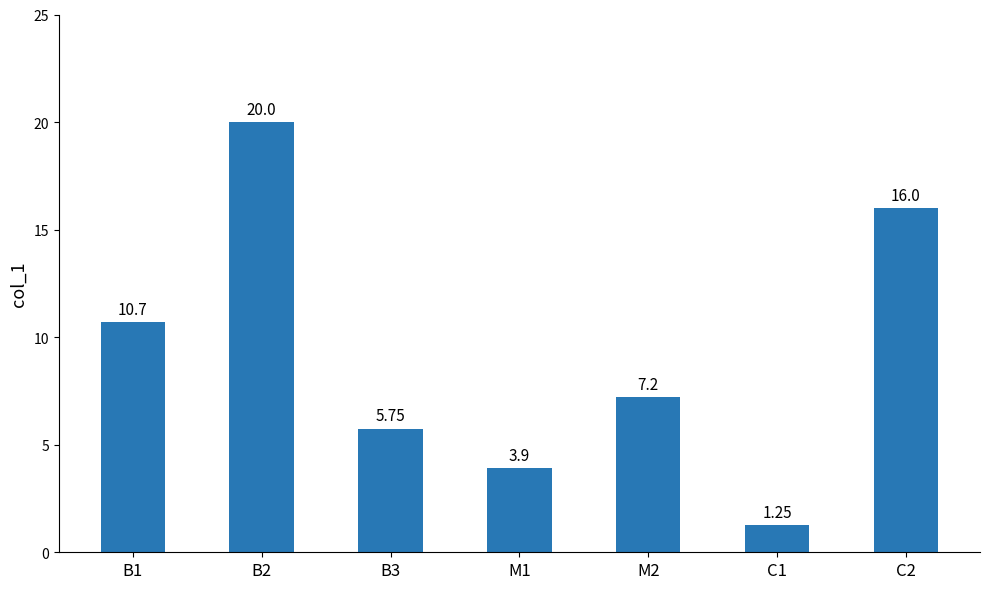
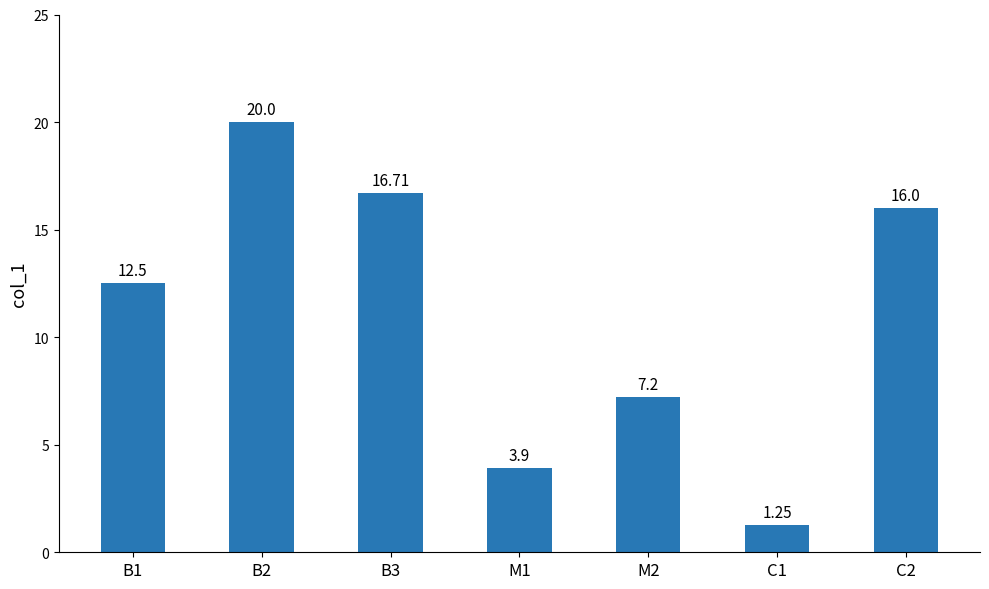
  {
-   "B1": 10.7,
+   "B1": 12.5,
    "B2": 20.0,
-   "B3": 5.75,
+   "B3": 16.71,
    "M1": 3.9,
    "M2": 7.2,
    "C1": 1.25,
    "C2": 16.0
  }
